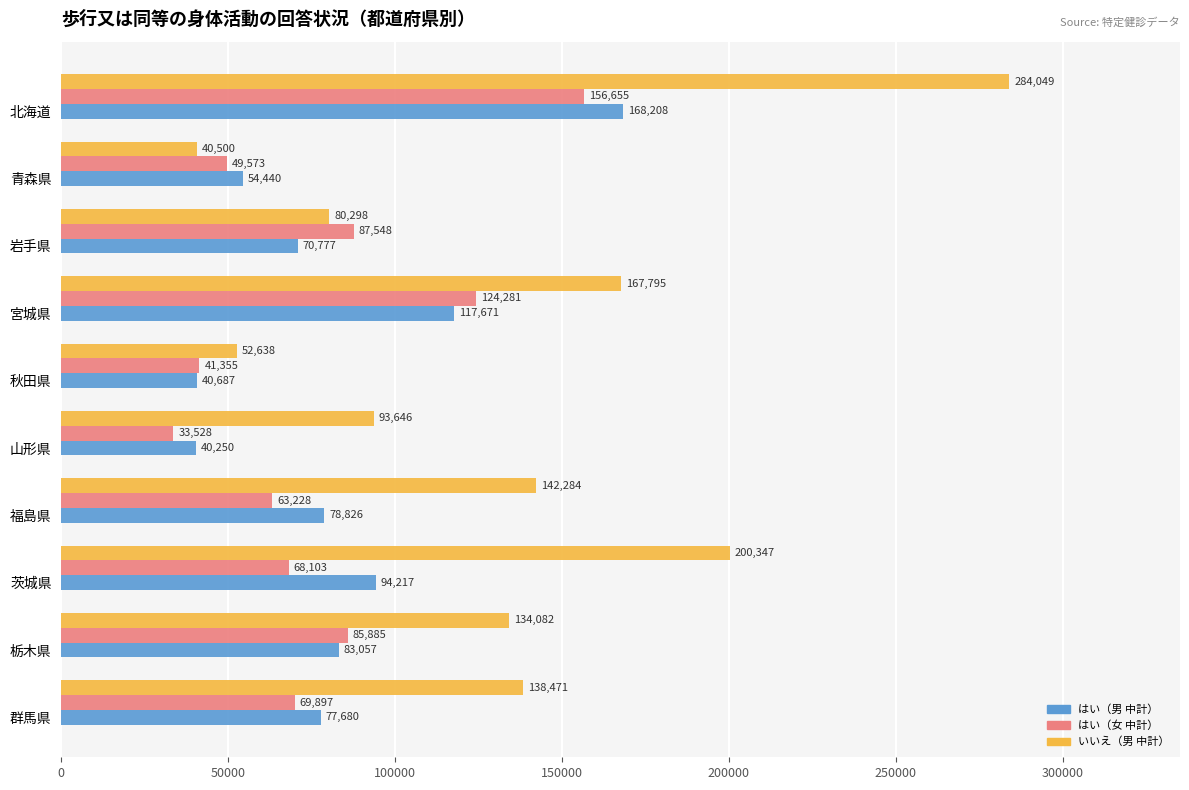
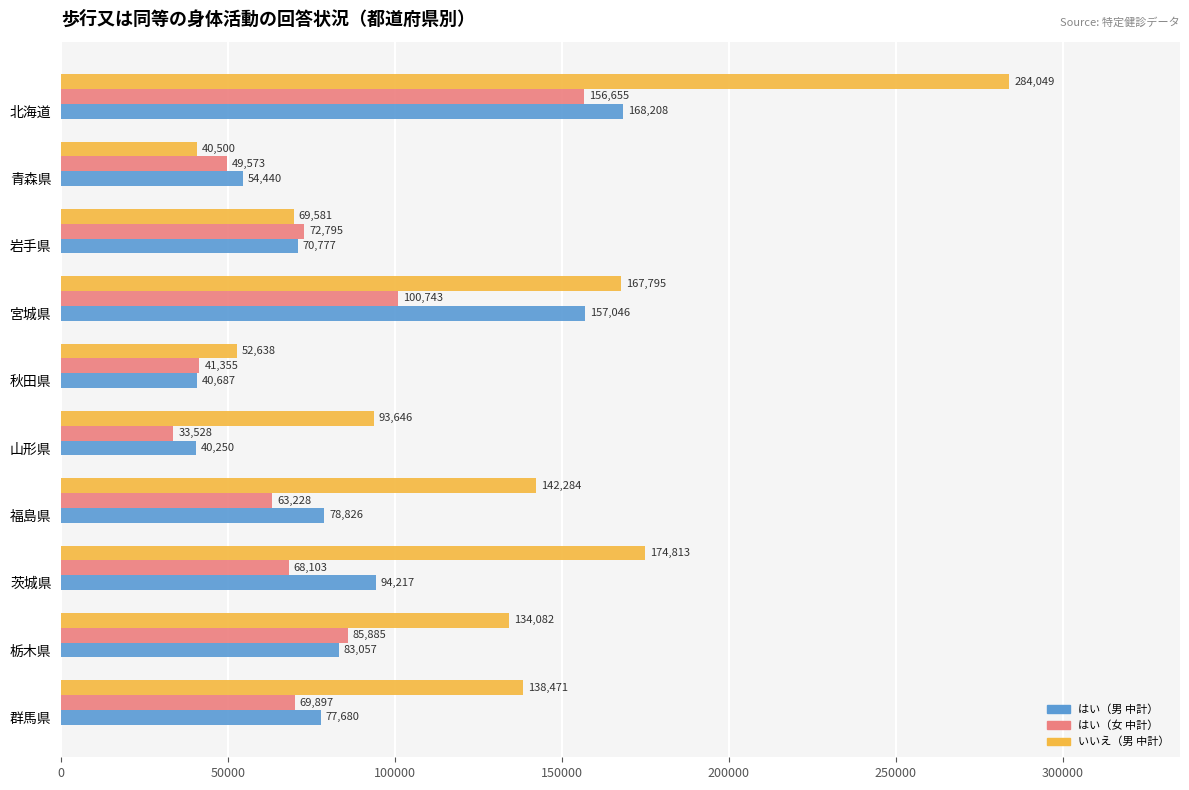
  {
    "はい（男 中計）": {
      "北海道": "168,208",
      "青森県": "54,440",
      "岩手県": "70,777",
-     "宮城県": "117,671",
+     "宮城県": "157,046",
      "秋田県": "40,687",
      "山形県": "40,250",
      "福島県": "78,826",
      "茨城県": "94,217",
      "栃木県": "83,057",
      "群馬県": "77,680"
    },
    "はい（女 中計）": {
      "北海道": "156,655",
      "青森県": "49,573",
-     "岩手県": "87,548",
-     "宮城県": "124,281",
+     "岩手県": "72,795",
+     "宮城県": "100,743",
      "秋田県": "41,355",
      "山形県": "33,528",
      "福島県": "63,228",
      "茨城県": "68,103",
      "栃木県": "85,885",
      "群馬県": "69,897"
    },
    "いいえ（男 中計）": {
      "北海道": "284,049",
      "青森県": "40,500",
-     "岩手県": "80,298",
+     "岩手県": "69,581",
      "宮城県": "167,795",
      "秋田県": "52,638",
      "山形県": "93,646",
      "福島県": "142,284",
-     "茨城県": "200,347",
+     "茨城県": "174,813",
      "栃木県": "134,082",
      "群馬県": "138,471"
    }
  }
